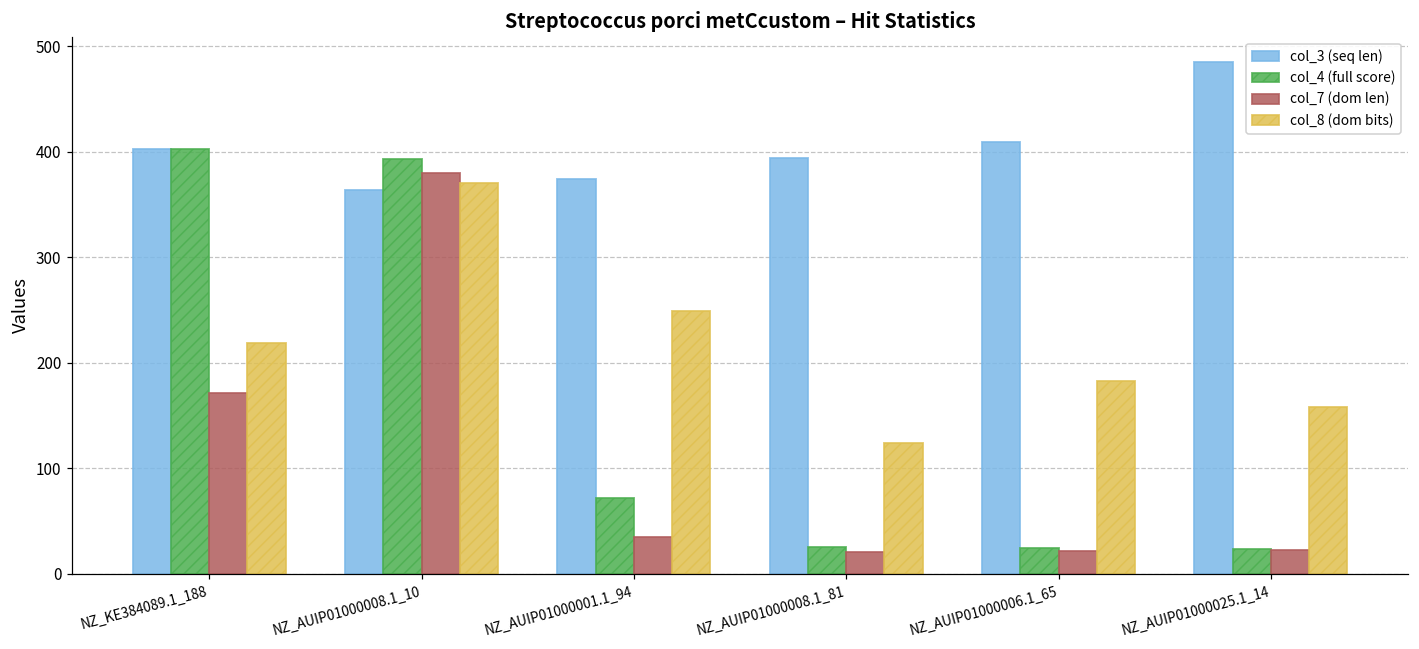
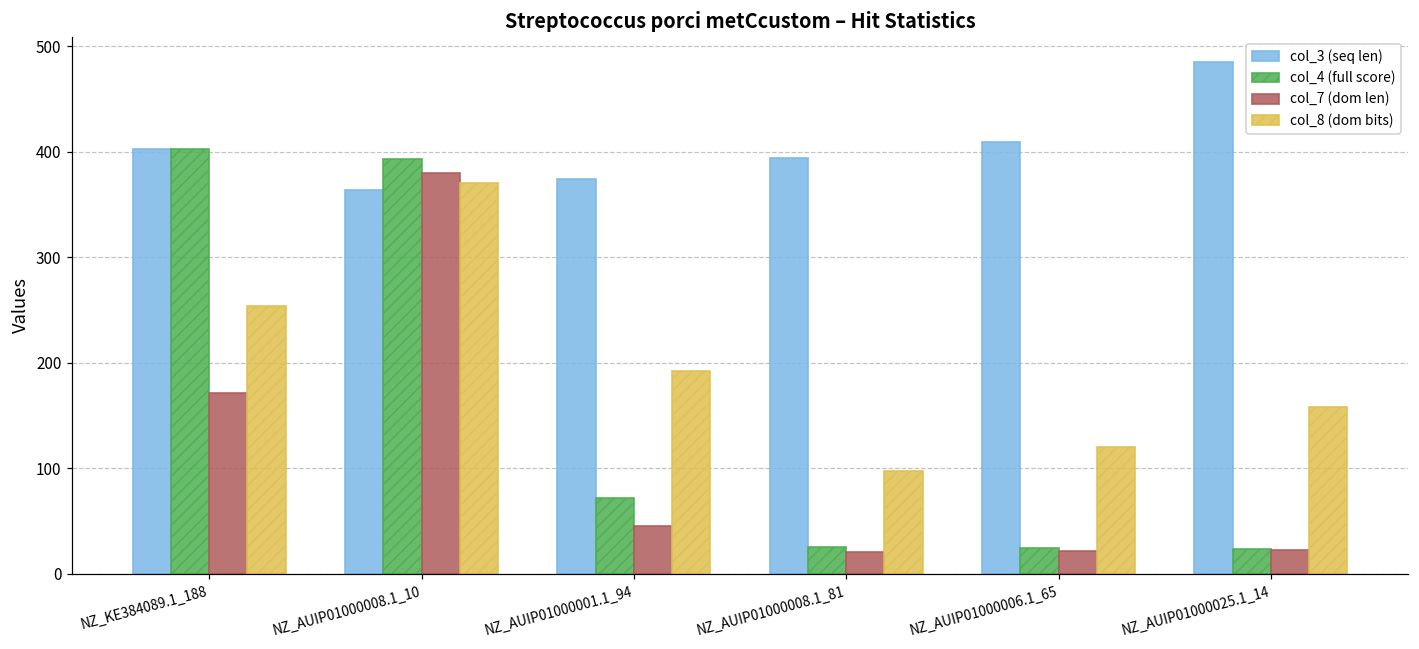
  {
    "col_3 (seq len)": {
      "NZ_KE384089.1_188": 400,
      "NZ_AUIP01000008.1_10": 360,
      "NZ_AUIP01000001.1_94": 370,
      "NZ_AUIP01000008.1_81": 390,
      "NZ_AUIP01000006.1_65": 410,
      "NZ_AUIP01000025.1_14": 490
    },
    "col_4 (full score)": {
      "NZ_KE384089.1_188": 400,
      "NZ_AUIP01000008.1_10": 390,
      "NZ_AUIP01000001.1_94": 70,
      "NZ_AUIP01000008.1_81": 30,
      "NZ_AUIP01000006.1_65": 20,
      "NZ_AUIP01000025.1_14": 20
    },
    "col_7 (dom len)": {
      "NZ_KE384089.1_188": 170,
      "NZ_AUIP01000008.1_10": 380,
-     "NZ_AUIP01000001.1_94": 40,
+     "NZ_AUIP01000001.1_94": 50,
      "NZ_AUIP01000008.1_81": 20,
      "NZ_AUIP01000006.1_65": 20,
      "NZ_AUIP01000025.1_14": 20
    },
    "col_8 (dom bits)": {
-     "NZ_KE384089.1_188": 220,
+     "NZ_KE384089.1_188": 250,
      "NZ_AUIP01000008.1_10": 370,
-     "NZ_AUIP01000001.1_94": 250,
-     "NZ_AUIP01000008.1_81": 120,
-     "NZ_AUIP01000006.1_65": 180,
+     "NZ_AUIP01000001.1_94": 190,
+     "NZ_AUIP01000008.1_81": 100,
+     "NZ_AUIP01000006.1_65": 120,
      "NZ_AUIP01000025.1_14": 160
    }
  }
